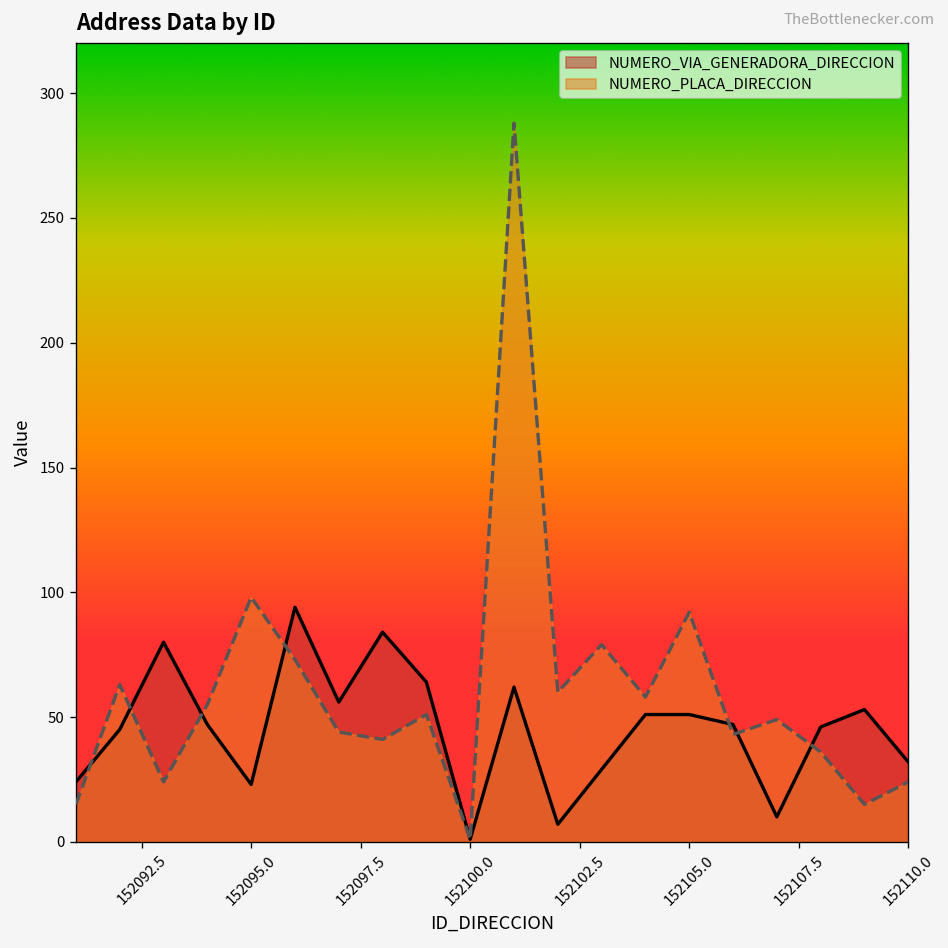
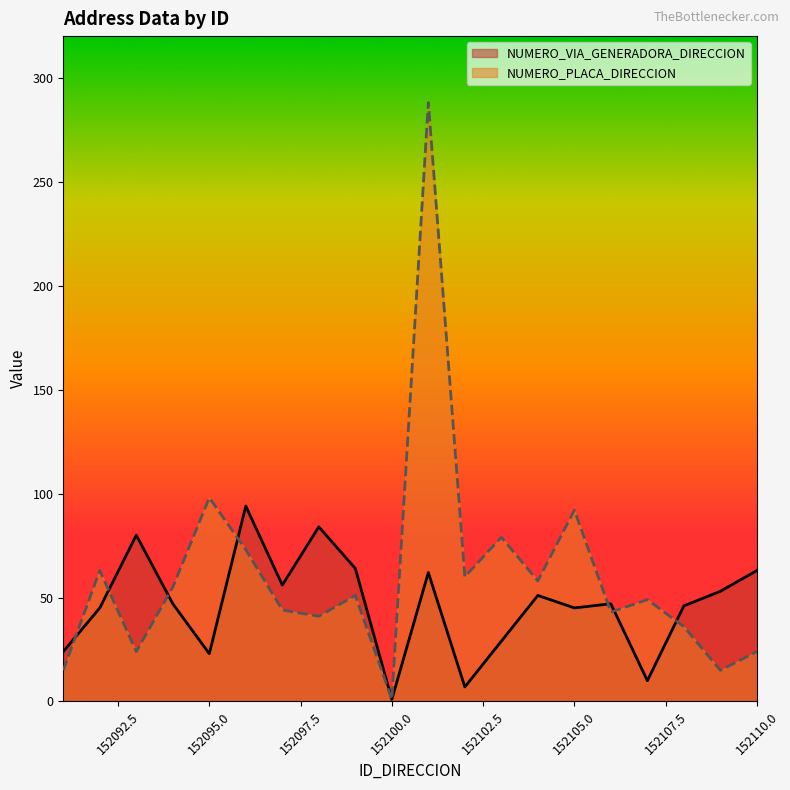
  {
    "NUMERO_VIA_GENERADORA_DIRECCION": {
      "152095.0": 23,
-     "152105.0": 51,
-     "152110.0": 32
+     "152105.0": 45,
+     "152110.0": 63
    },
    "NUMERO_PLACA_DIRECCION": {
      "152095.0": 98,
      "152105.0": 92,
      "152110.0": 24
    }
  }
